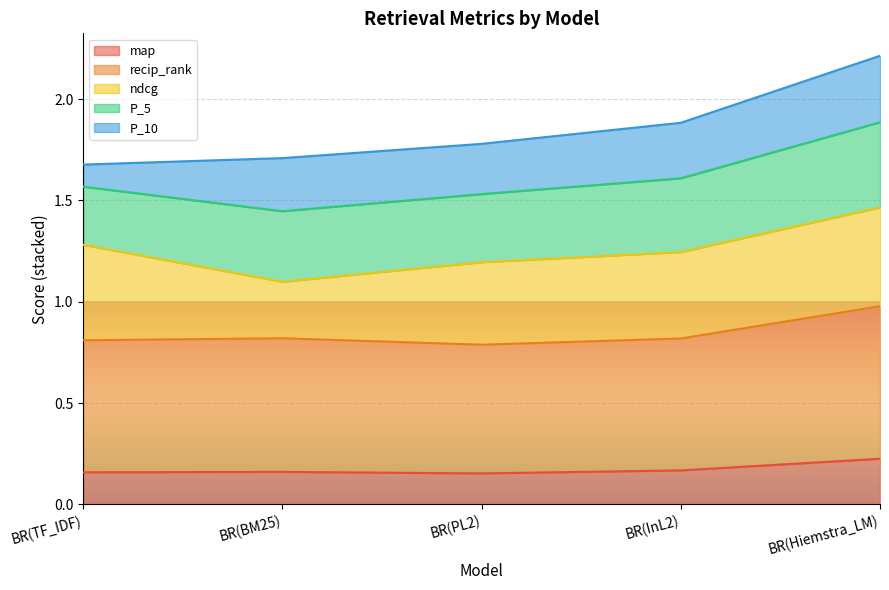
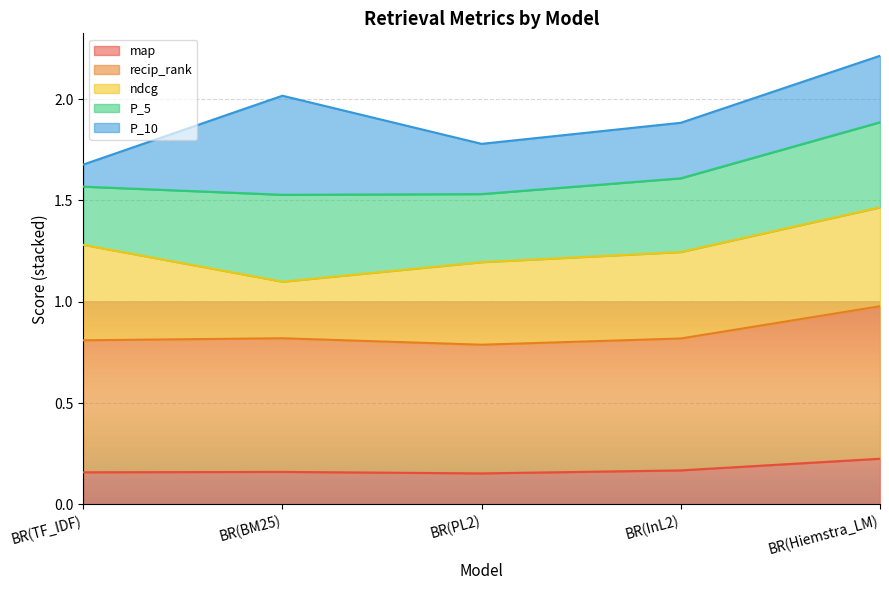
  {
    "ndcg": {
      "BR(TF_IDF)": 0.47,
      "BR(BM25)": 0.28,
      "BR(PL2)": 0.41,
      "BR(InL2)": 0.43,
      "BR(Hiemstra_LM)": 0.49
    },
    "P_5": {
      "BR(TF_IDF)": 0.29,
-     "BR(BM25)": 0.35,
+     "BR(BM25)": 0.43,
      "BR(PL2)": 0.34,
      "BR(InL2)": 0.36,
      "BR(Hiemstra_LM)": 0.42
    },
    "P_10": {
      "BR(TF_IDF)": 0.11,
-     "BR(BM25)": 0.26,
+     "BR(BM25)": 0.49,
      "BR(PL2)": 0.25,
      "BR(InL2)": 0.27,
      "BR(Hiemstra_LM)": 0.33
    }
  }
